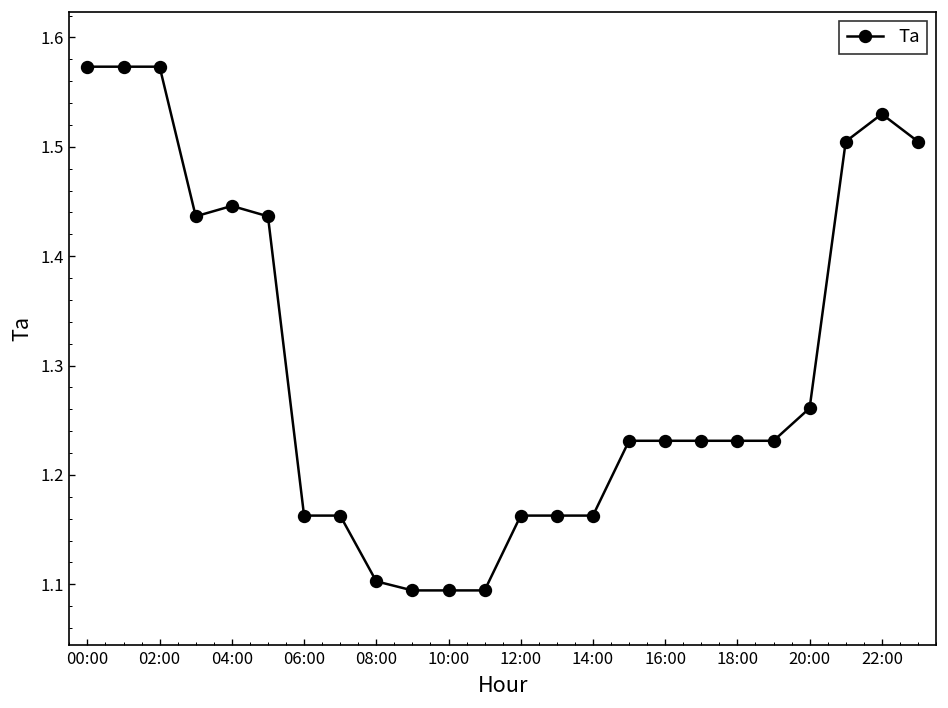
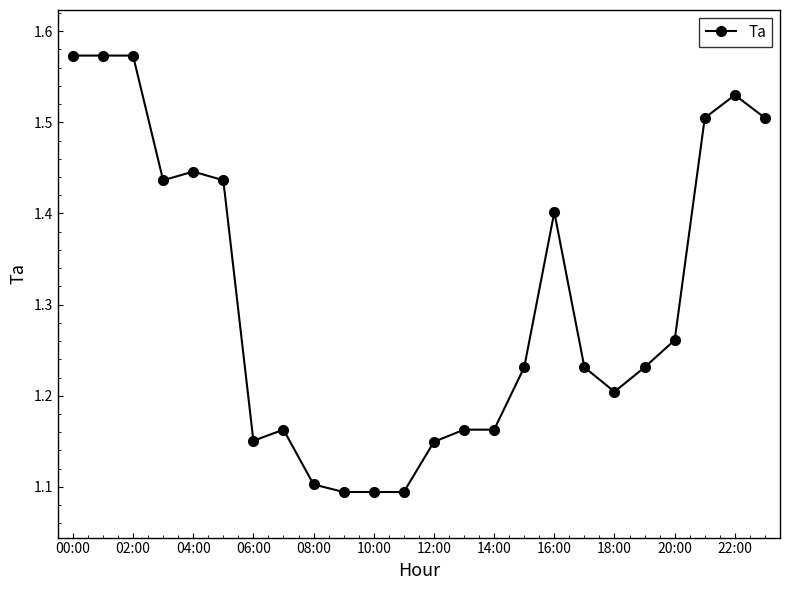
  {
    "00:00": 1.57,
    "02:00": 1.57,
    "04:00": 1.45,
-   "06:00": 1.16,
+   "06:00": 1.15,
    "08:00": 1.10,
    "10:00": 1.09,
-   "12:00": 1.16,
+   "12:00": 1.15,
    "14:00": 1.16,
-   "16:00": 1.23,
-   "18:00": 1.23,
+   "16:00": 1.40,
+   "18:00": 1.20,
    "20:00": 1.26,
    "22:00": 1.53
  }
